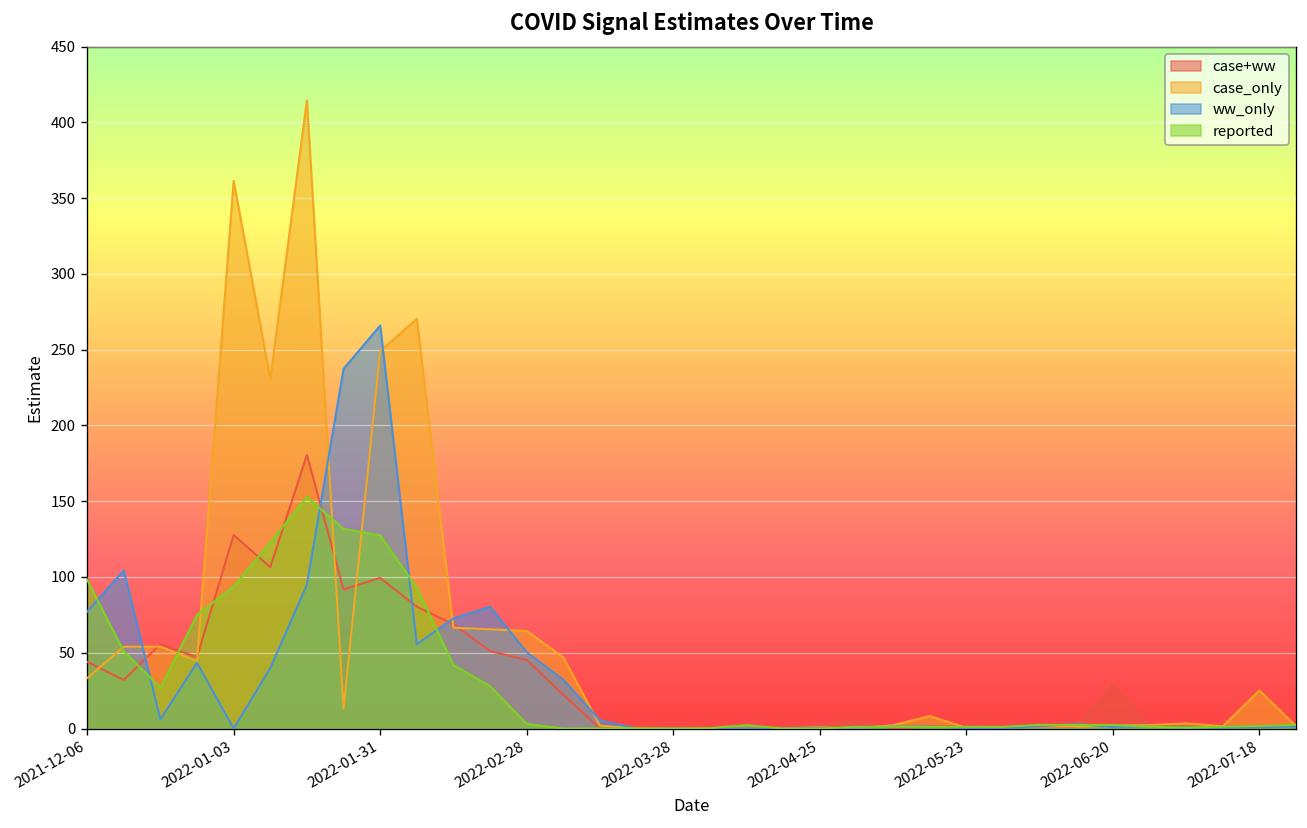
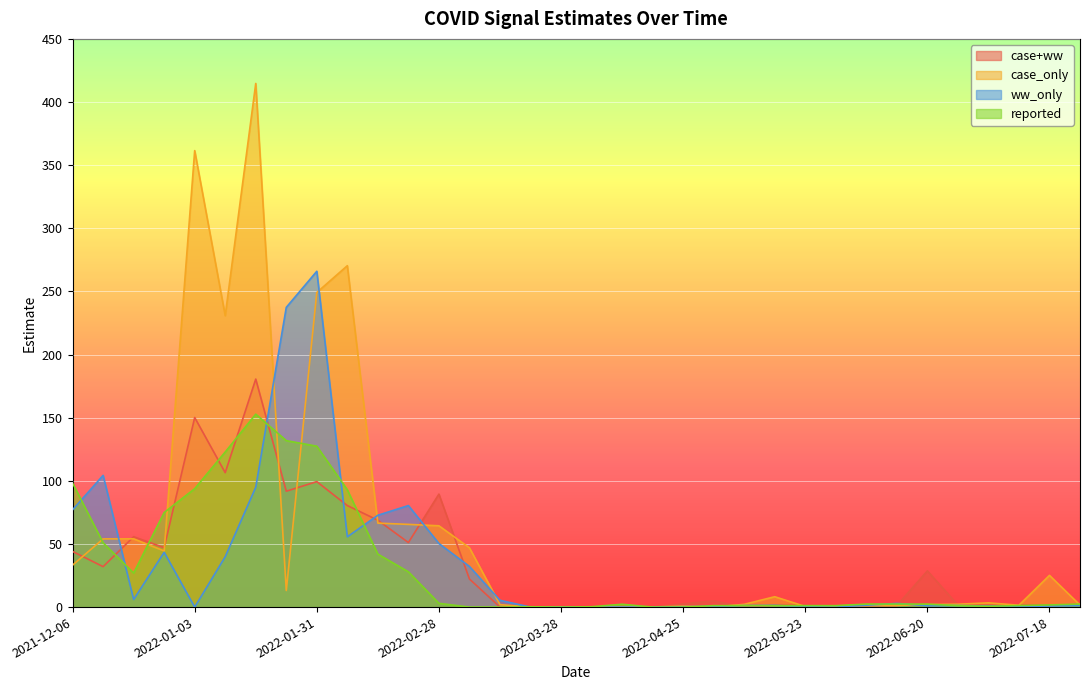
  {
    "case+ww": {
      "2021-12-06": 44,
-     "2022-01-03": 128,
+     "2022-01-03": 150,
      "2022-01-31": 99,
-     "2022-02-28": 45,
+     "2022-02-28": 89,
      "2022-06-20": 29
    },
    "case_only": {
      "2021-12-06": 33,
      "2022-01-03": 362,
      "2022-01-31": 249,
      "2022-02-28": 64,
      "2022-07-18": 25
    },
    "ww_only": {
      "2021-12-06": 77,
      "2022-01-03": 0,
      "2022-01-31": 266,
      "2022-02-28": 50
    },
    "reported": {
      "2021-12-06": 98,
      "2022-01-03": 94,
      "2022-01-31": 127,
      "2022-02-28": 3
    }
  }
